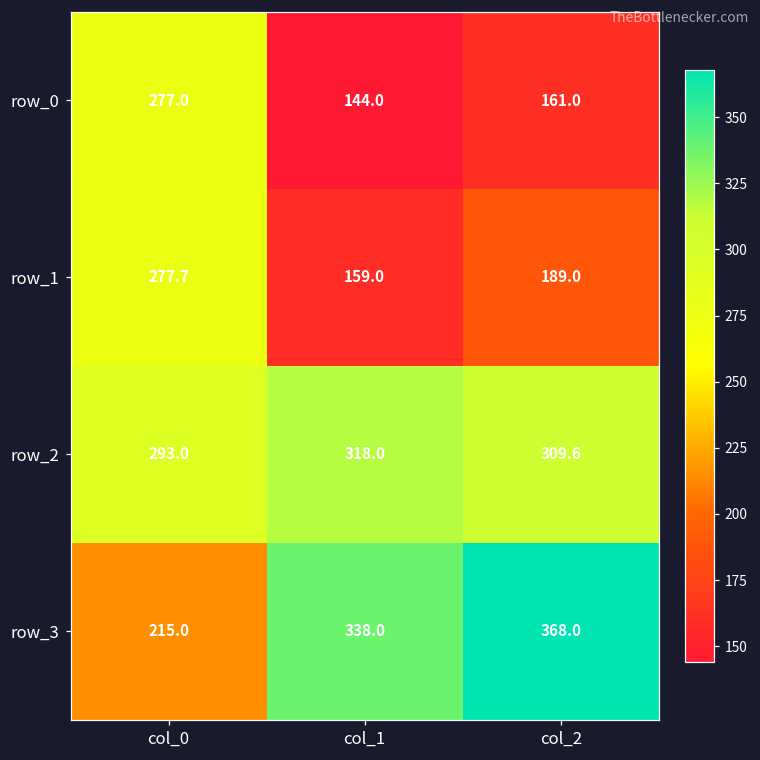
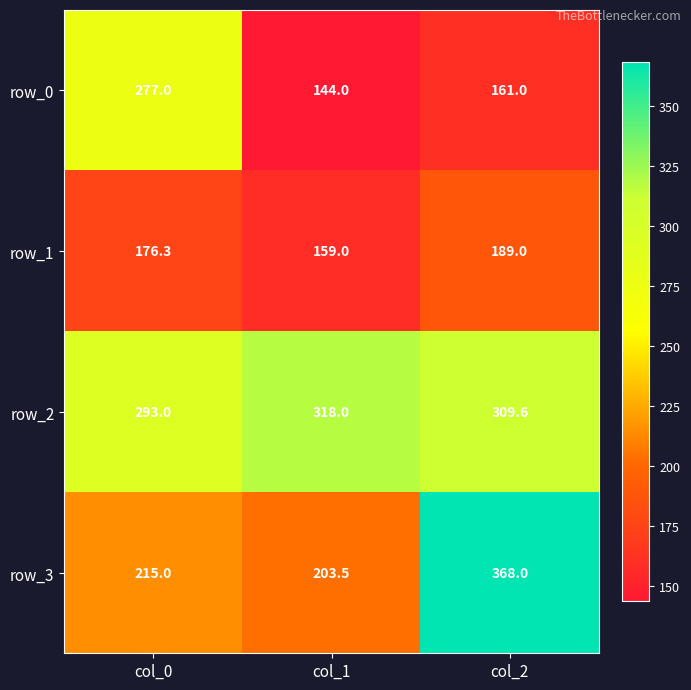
  {
    "row_0": {
      "col_0": 277.0,
      "col_1": 144.0,
      "col_2": 161.0
    },
    "row_1": {
-     "col_0": 277.7,
+     "col_0": 176.3,
      "col_1": 159.0,
      "col_2": 189.0
    },
    "row_2": {
      "col_0": 293.0,
      "col_1": 318.0,
      "col_2": 309.6
    },
    "row_3": {
      "col_0": 215.0,
-     "col_1": 338.0,
+     "col_1": 203.5,
      "col_2": 368.0
    }
  }
